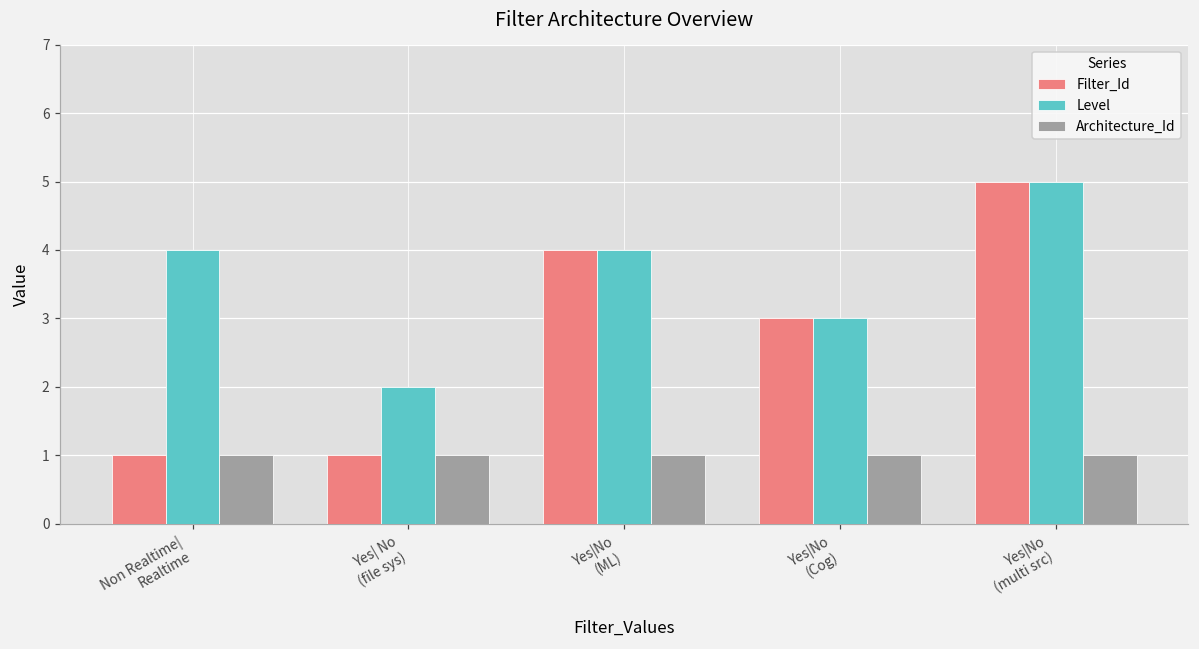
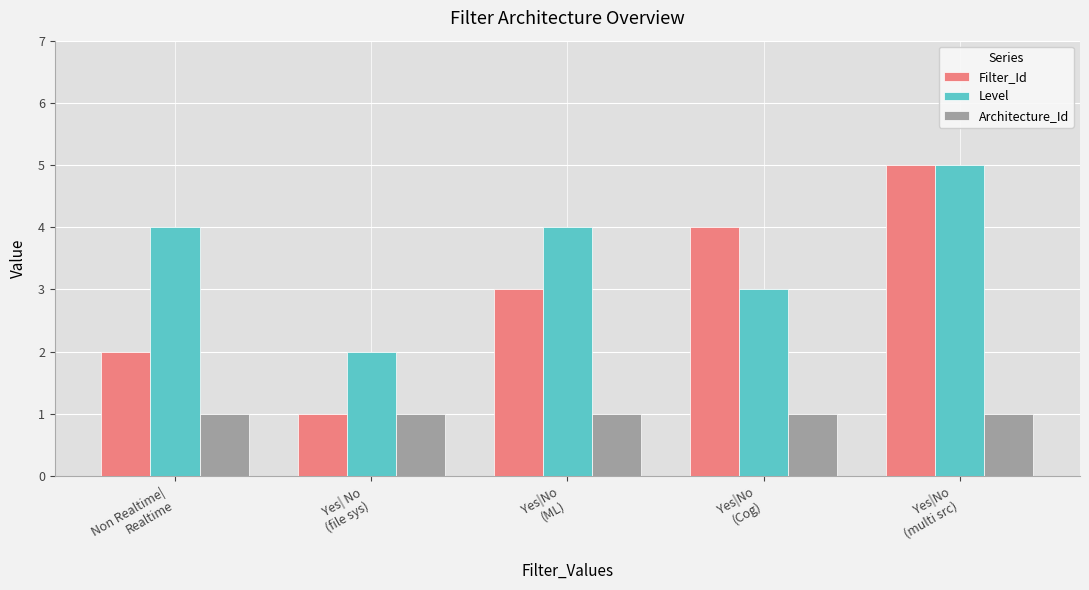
  {
    "Filter_Id": {
-     "Non Realtime| Realtime": 1,
+     "Non Realtime| Realtime": 2,
      "Yes| No (file sys)": 1,
-     "Yes|No (ML)": 4,
-     "Yes|No (Cog)": 3,
+     "Yes|No (ML)": 3,
+     "Yes|No (Cog)": 4,
      "Yes|No (multi src)": 5
    },
    "Level": {
      "Non Realtime| Realtime": 4,
      "Yes| No (file sys)": 2,
      "Yes|No (ML)": 4,
      "Yes|No (Cog)": 3,
      "Yes|No (multi src)": 5
    },
    "Architecture_Id": {
      "Non Realtime| Realtime": 1,
      "Yes| No (file sys)": 1,
      "Yes|No (ML)": 1,
      "Yes|No (Cog)": 1,
      "Yes|No (multi src)": 1
    }
  }
